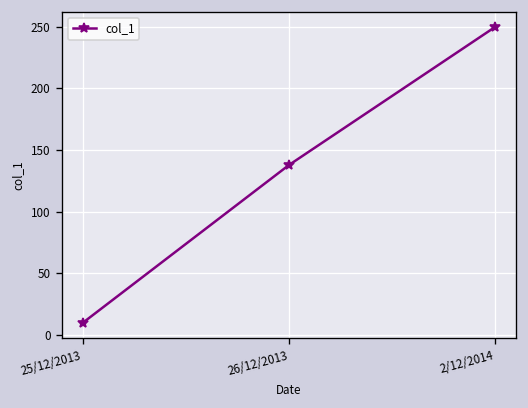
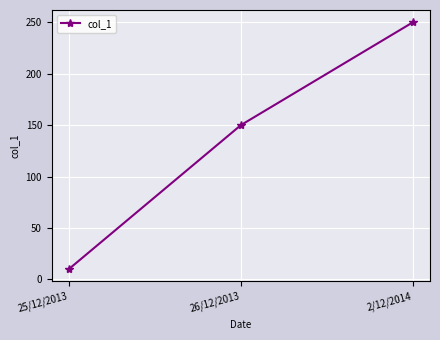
  {
    "25/12/2013": 10,
-   "26/12/2013": 138,
+   "26/12/2013": 150,
    "2/12/2014": 250
  }
